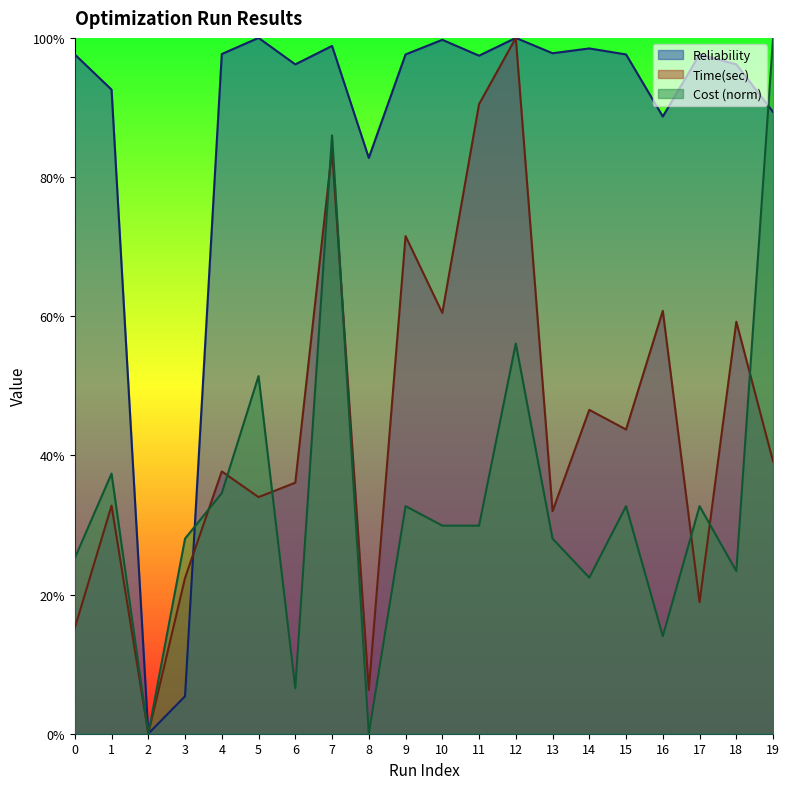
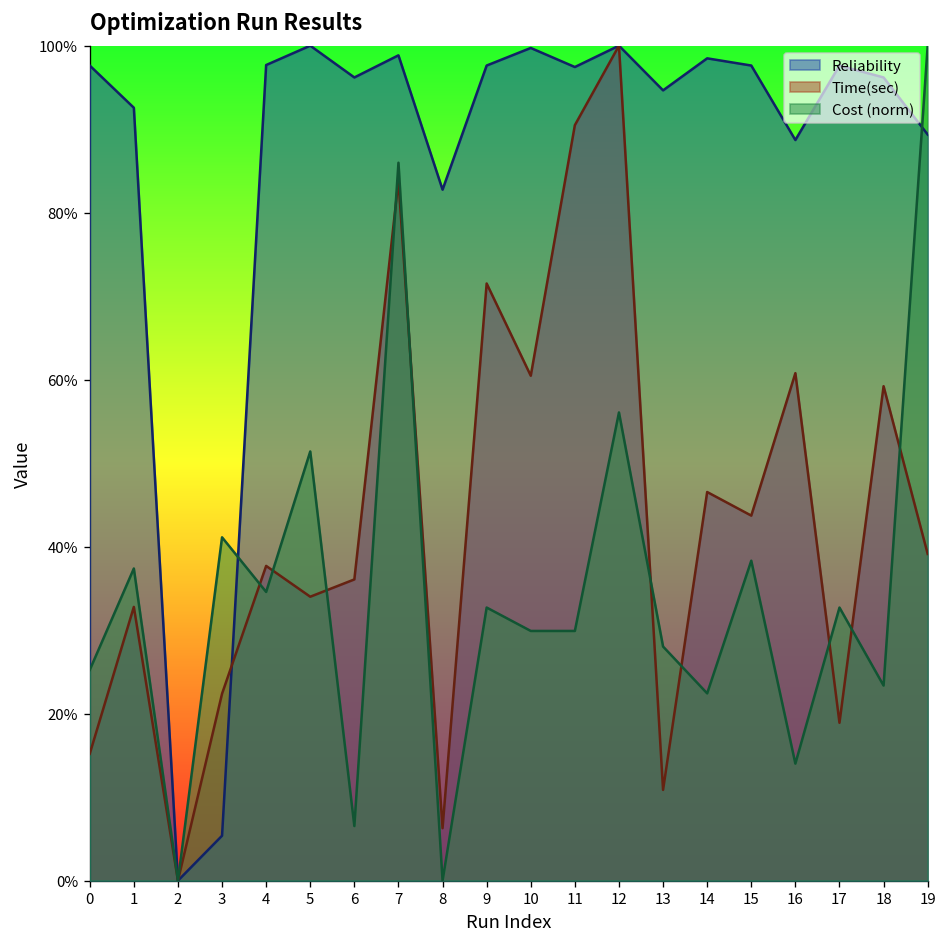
  {
    "Reliability": {
      "0": "98%",
      "1": "93%",
      "3": "5%",
      "4": "98%",
      "5": "100%",
      "6": "96%",
      "7": "99%",
      "8": "83%",
      "9": "98%",
      "10": "100%",
      "11": "97%",
-     "13": "98%",
+     "13": "95%",
      "14": "98%",
      "15": "98%",
      "16": "89%",
      "19": "89%"
    },
    "Time(sec)": {
      "0": "15%",
      "1": "33%",
      "3": "22%",
      "4": "38%",
      "5": "34%",
      "6": "36%",
      "7": "84%",
      "8": "6%",
      "9": "72%",
      "10": "60%",
      "11": "90%",
-     "13": "32%",
+     "13": "11%",
      "14": "47%",
      "15": "44%",
      "16": "61%",
      "17": "19%",
      "18": "59%",
      "19": "39%"
    },
    "Cost (norm)": {
      "0": "25%",
      "1": "37%",
-     "3": "28%",
+     "3": "41%",
      "4": "35%",
      "5": "51%",
      "6": "7%",
      "7": "86%",
      "8": "0%",
      "9": "33%",
      "10": "30%",
      "11": "30%",
      "12": "56%",
      "13": "28%",
      "14": "22%",
-     "15": "33%",
+     "15": "38%",
      "16": "14%",
      "17": "33%",
      "18": "23%",
      "19": "100%"
    }
  }
